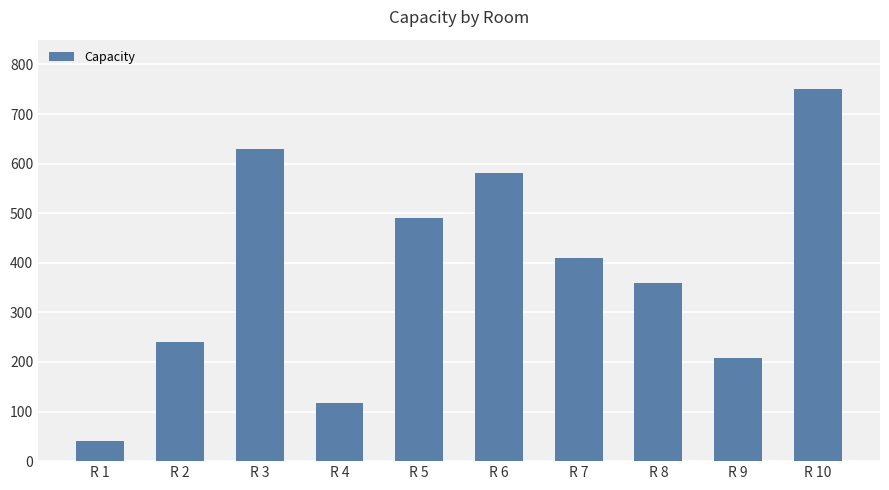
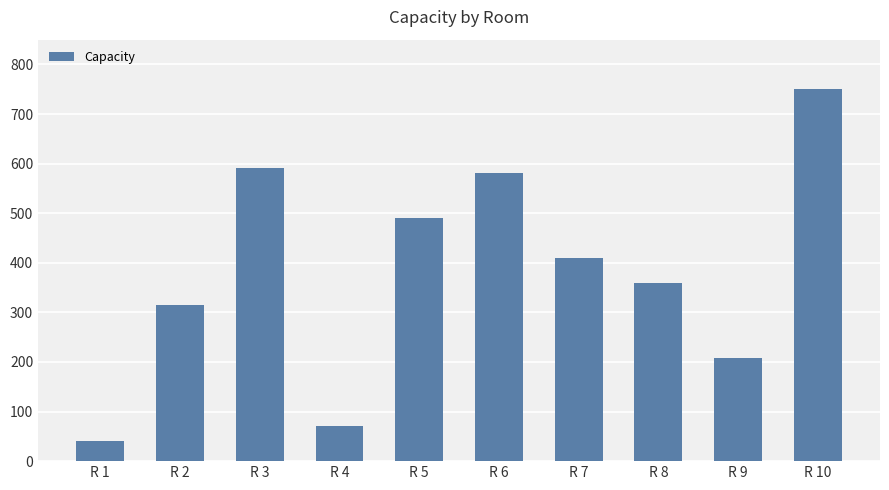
  {
    "R 1": 40,
-   "R 2": 240,
-   "R 3": 630,
-   "R 4": 120,
+   "R 2": 320,
+   "R 3": 590,
+   "R 4": 70,
    "R 5": 490,
    "R 6": 580,
    "R 7": 410,
    "R 8": 360,
    "R 9": 210,
    "R 10": 750
  }
